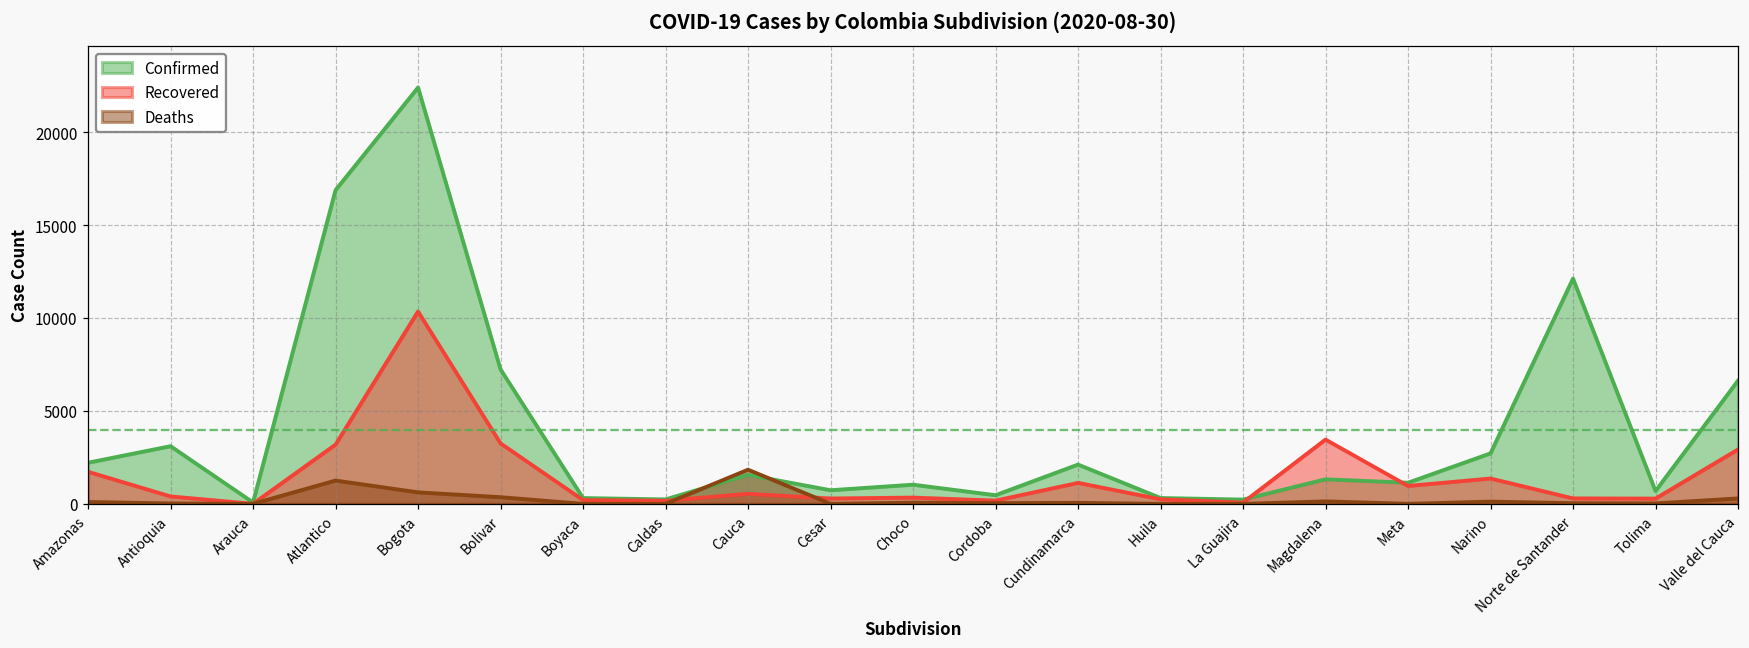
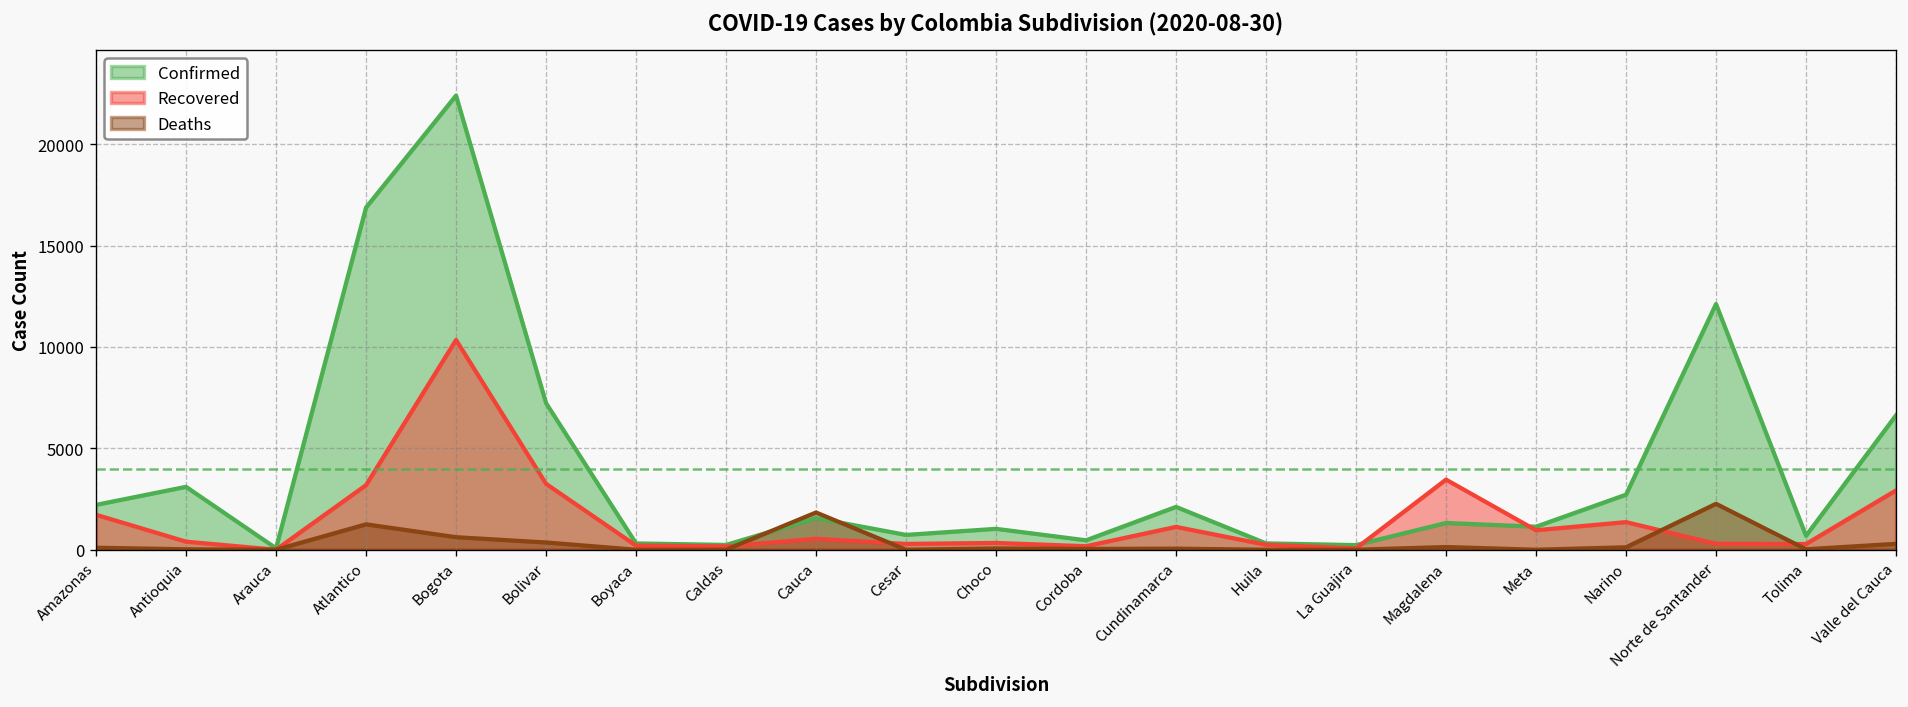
  {
    "Confirmed": {
      "Amazonas": 2200,
      "Antioquia": 3100,
      "Atlantico": 16900,
      "Bogota": 22400,
      "Bolivar": 7200,
      "Cauca": 1600,
      "Cesar": 700,
      "Choco": 1000,
      "Cordoba": 500,
      "Cundinamarca": 2100,
      "La Guajira": 200,
      "Magdalena": 1300,
      "Meta": 1100,
      "Narino": 2700,
      "Norte de Santander": 12100,
      "Tolima": 700,
      "Valle del Cauca": 6600
    },
    "Recovered": {
      "Amazonas": 1700,
      "Antioquia": 400,
      "Atlantico": 3200,
      "Bogota": 10300,
      "Bolivar": 3300,
      "Cauca": 500,
      "Cesar": 300,
      "Choco": 300,
      "Cundinamarca": 1100,
      "Magdalena": 3500,
      "Meta": 1000,
      "Narino": 1400,
      "Norte de Santander": 300,
      "Tolima": 300,
      "Valle del Cauca": 2900
    },
    "Deaths": {
      "Amazonas": 100,
      "Antioquia": 0,
      "Atlantico": 1300,
      "Bogota": 600,
      "Bolivar": 400,
      "Boyaca": 0,
      "Caldas": 0,
      "Cauca": 1800,
      "Cesar": 0,
      "Choco": 100,
      "Cundinamarca": 100,
      "Huila": 0,
      "Magdalena": 100,
      "Meta": 0,
      "Narino": 100,
-     "Norte de Santander": 0,
+     "Norte de Santander": 2300,
      "Tolima": 0,
      "Valle del Cauca": 300
    }
  }
